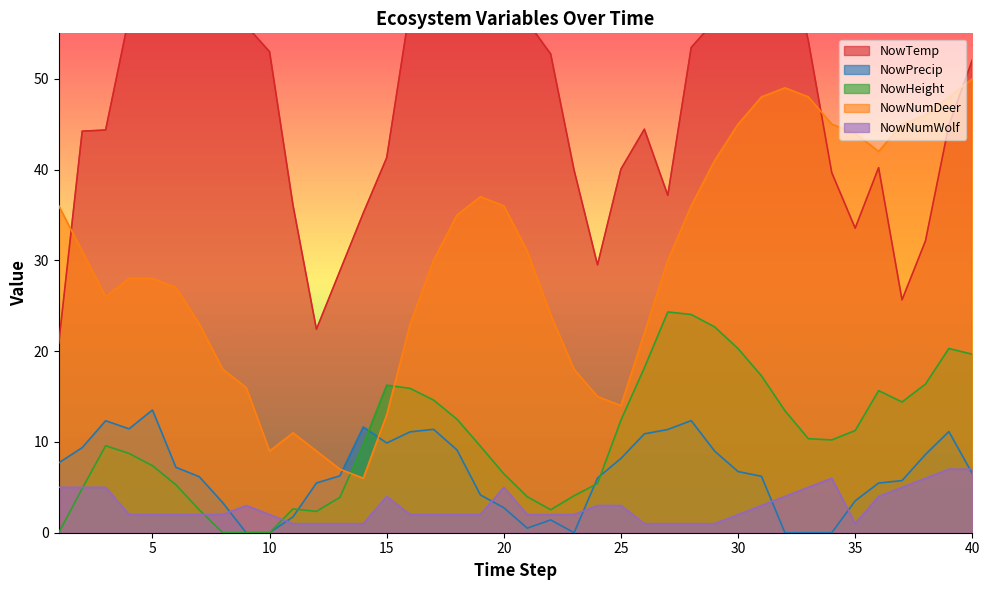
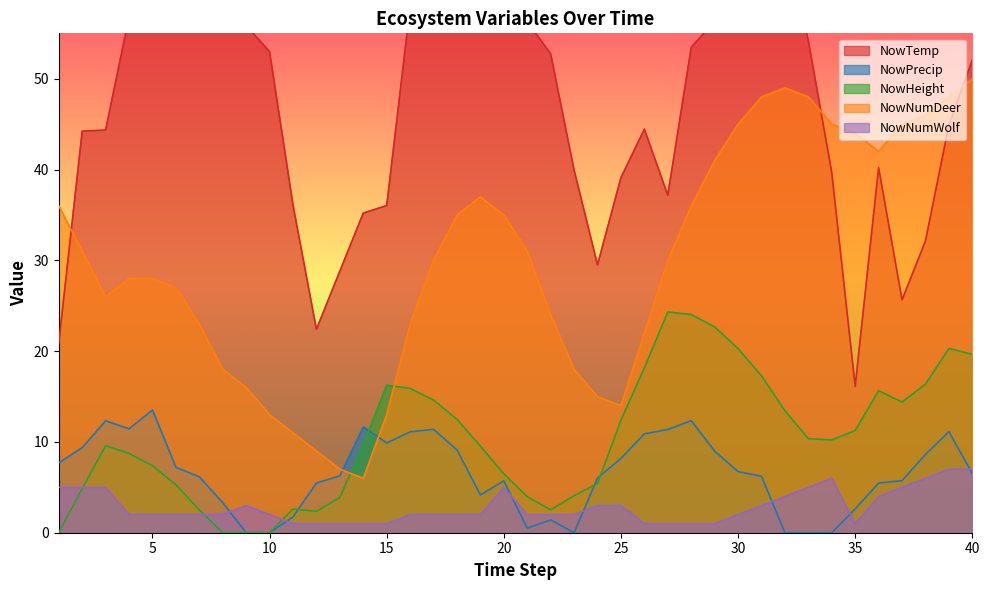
  {
    "NowTemp": {
      "10": 53,
-     "15": 41,
-     "25": 40,
-     "35": 34,
+     "15": 36,
+     "25": 39,
+     "35": 16,
      "40": 52
    },
    "NowPrecip": {
      "5": 14,
      "15": 10,
-     "20": 3,
+     "20": 6,
      "25": 8,
      "30": 7,
-     "35": 4,
+     "35": 3,
      "40": 7
    },
    "NowHeight": {
      "5": 7,
      "15": 16,
      "20": 6,
      "25": 12,
      "30": 20,
      "35": 11,
      "40": 20
    },
    "NowNumDeer": {
      "5": 28,
-     "10": 9,
+     "10": 13,
      "15": 13,
-     "20": 36,
+     "20": 35,
      "25": 14,
      "30": 45,
      "40": 50
    },
    "NowNumWolf": {
      "5": 2,
      "10": 2,
-     "15": 4,
+     "15": 1,
      "20": 5,
      "25": 3,
      "30": 2,
      "35": 1,
      "40": 7
    }
  }
